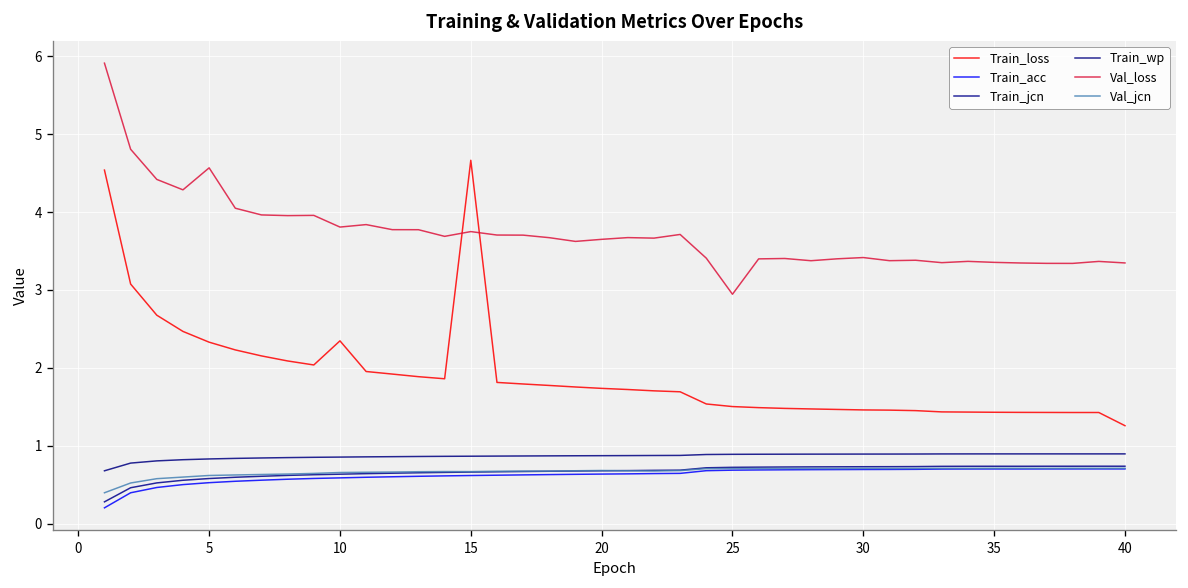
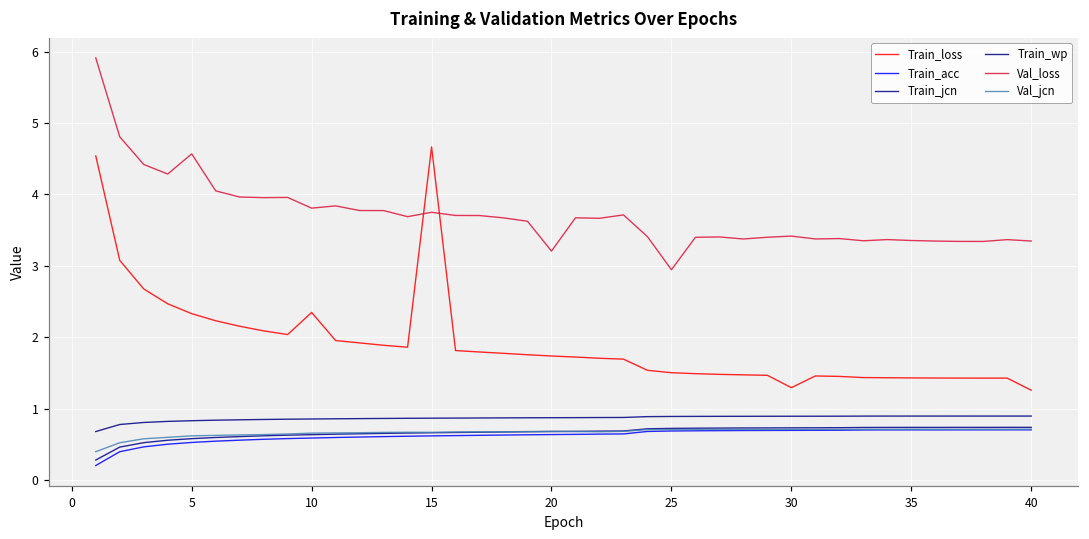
  {
    "Train_loss": {
      "5": 2.3,
      "10": 2.3,
      "15": 4.7,
      "20": 1.7,
      "25": 1.5,
-     "30": 1.5,
+     "30": 1.3,
      "35": 1.4,
      "40": 1.3
    },
    "Train_acc": {
      "5": 0.5,
      "10": 0.6,
      "15": 0.6,
      "20": 0.6
    },
    "Val_loss": {
      "5": 4.6,
      "10": 3.8,
      "15": 3.7,
-     "20": 3.6,
+     "20": 3.2,
      "25": 2.9,
      "30": 3.4,
      "35": 3.4,
      "40": 3.3
    },
    "Val_jcn": {
      "5": 0.6
    }
  }
